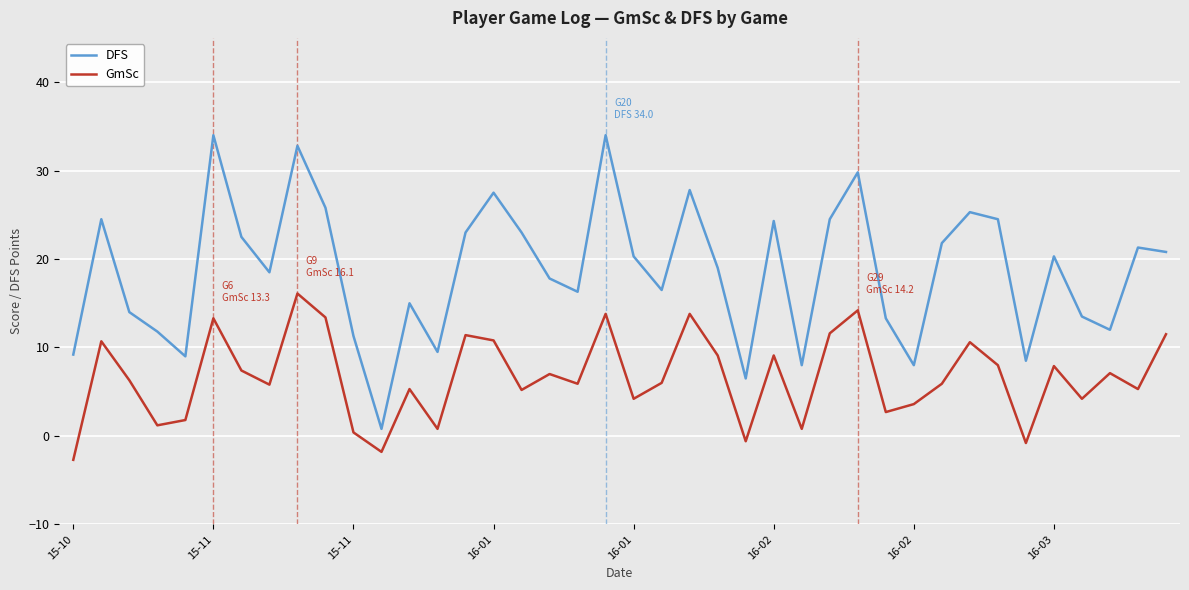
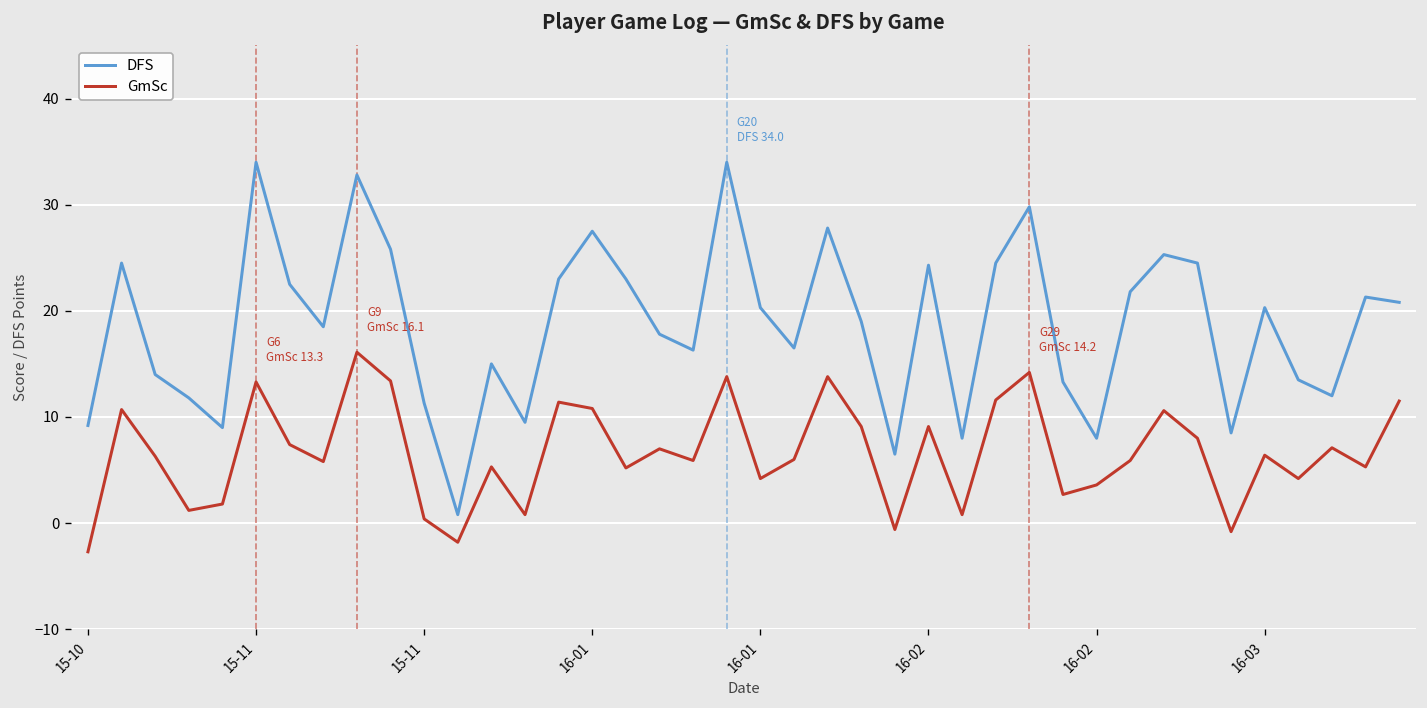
  {
    "DFS": {
      "15-10": 9,
      "16-03": 20
    },
    "GmSc": {
      "15-10": -3,
-     "16-03": 8
+     "16-03": 6
    }
  }
